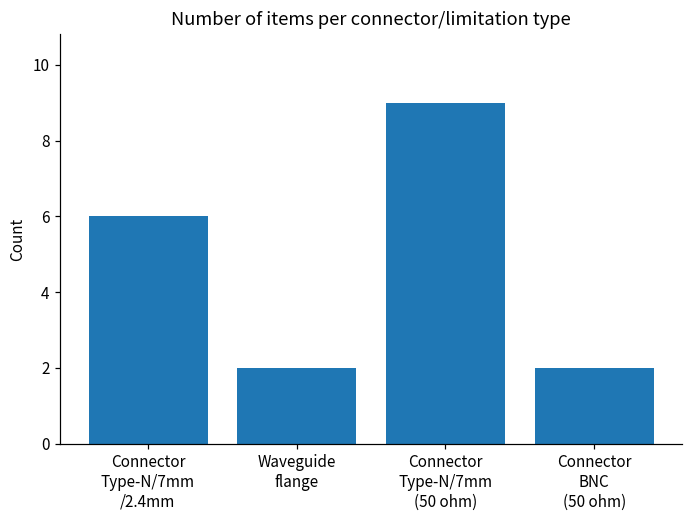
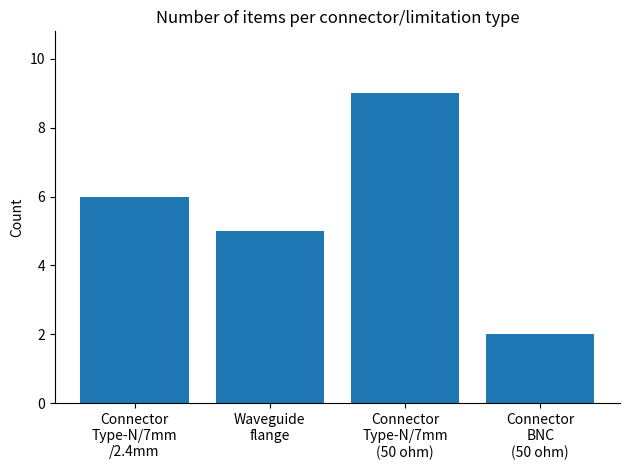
  {
    "Connector Type-N/7mm /2.4mm": 6,
-   "Waveguide flange": 2,
+   "Waveguide flange": 5,
    "Connector Type-N/7mm (50 ohm)": 9,
    "Connector BNC (50 ohm)": 2
  }
